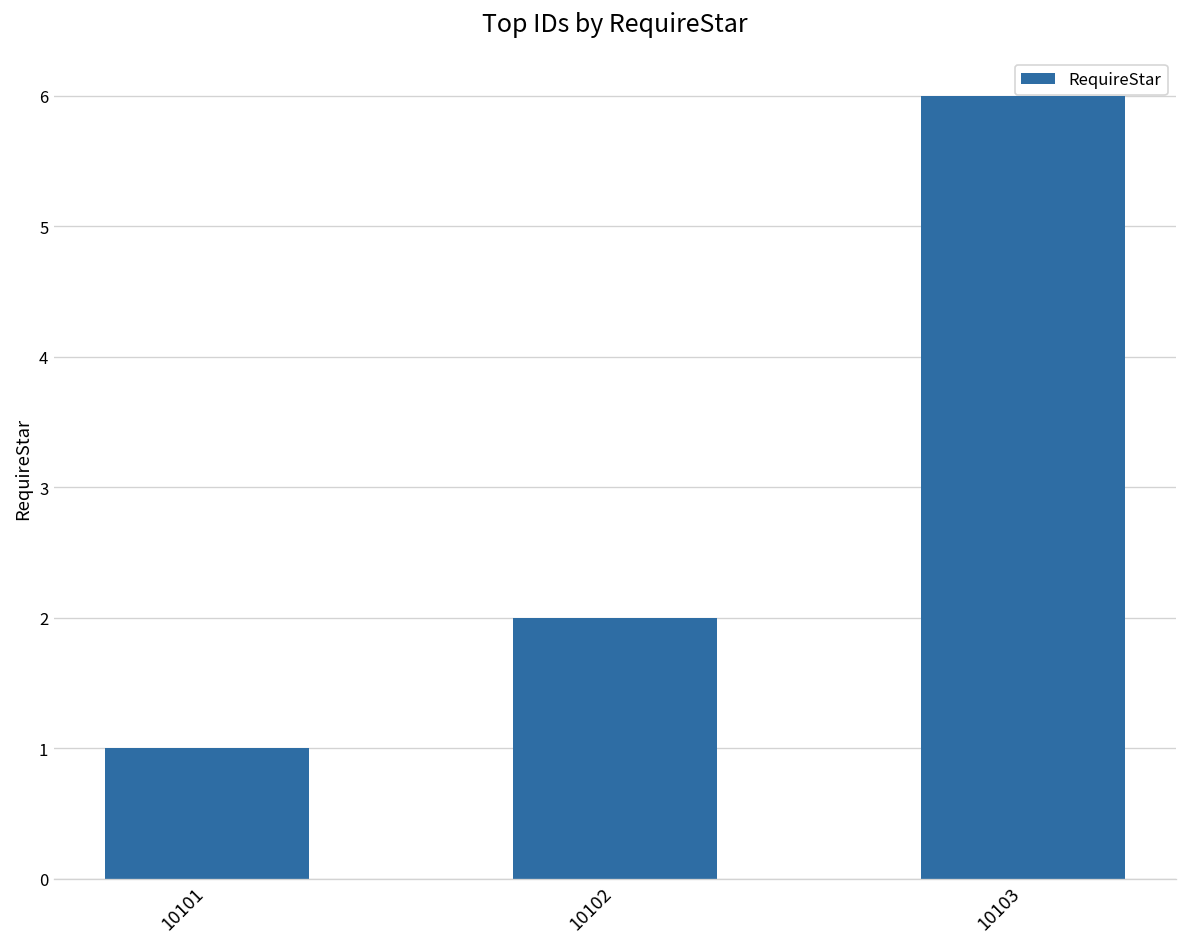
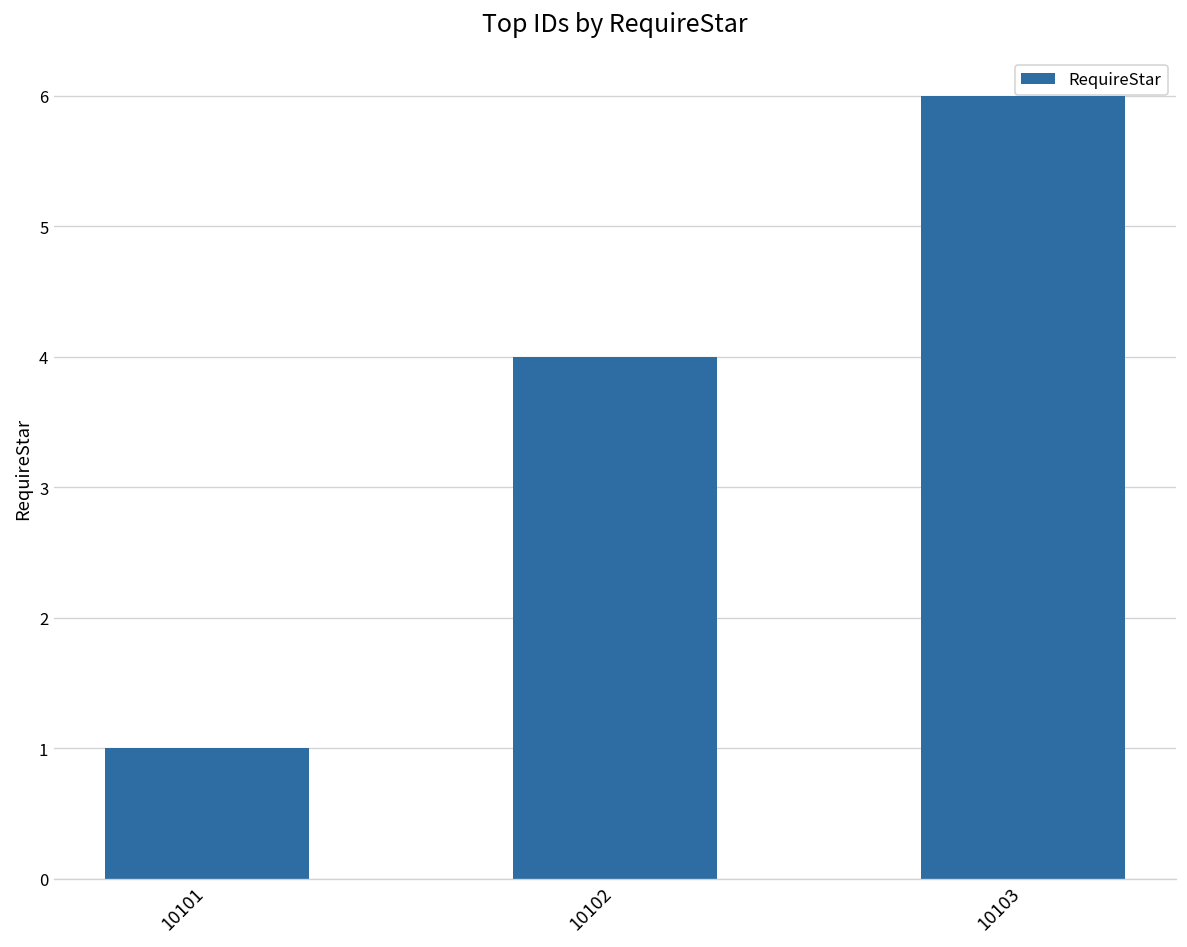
  {
    "10101": 1,
-   "10102": 2,
+   "10102": 4,
    "10103": 6
  }
